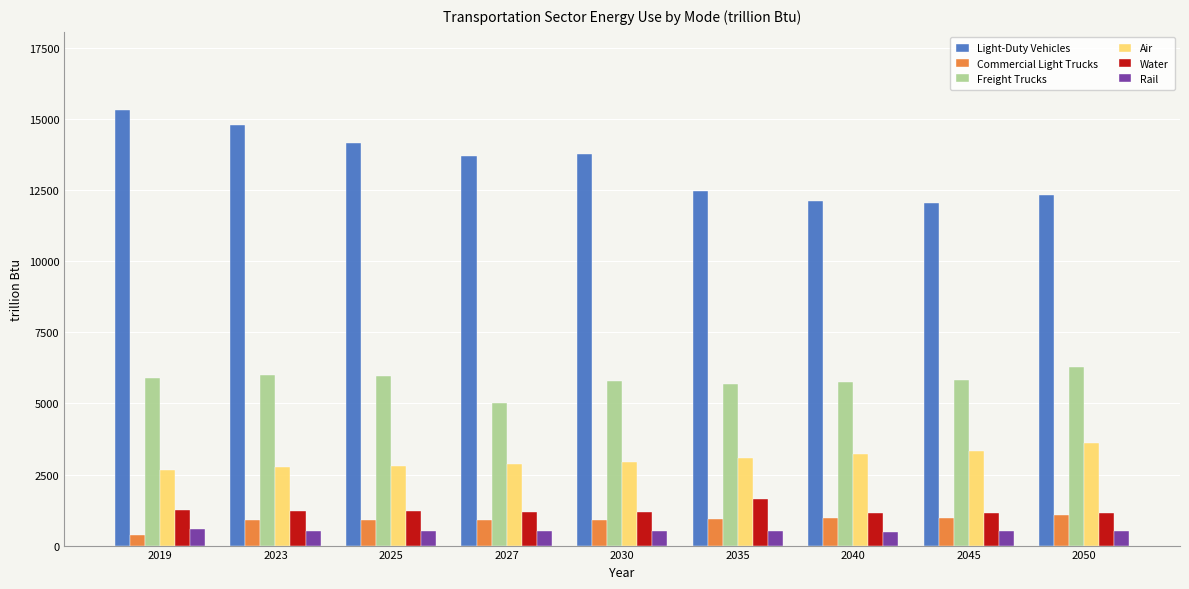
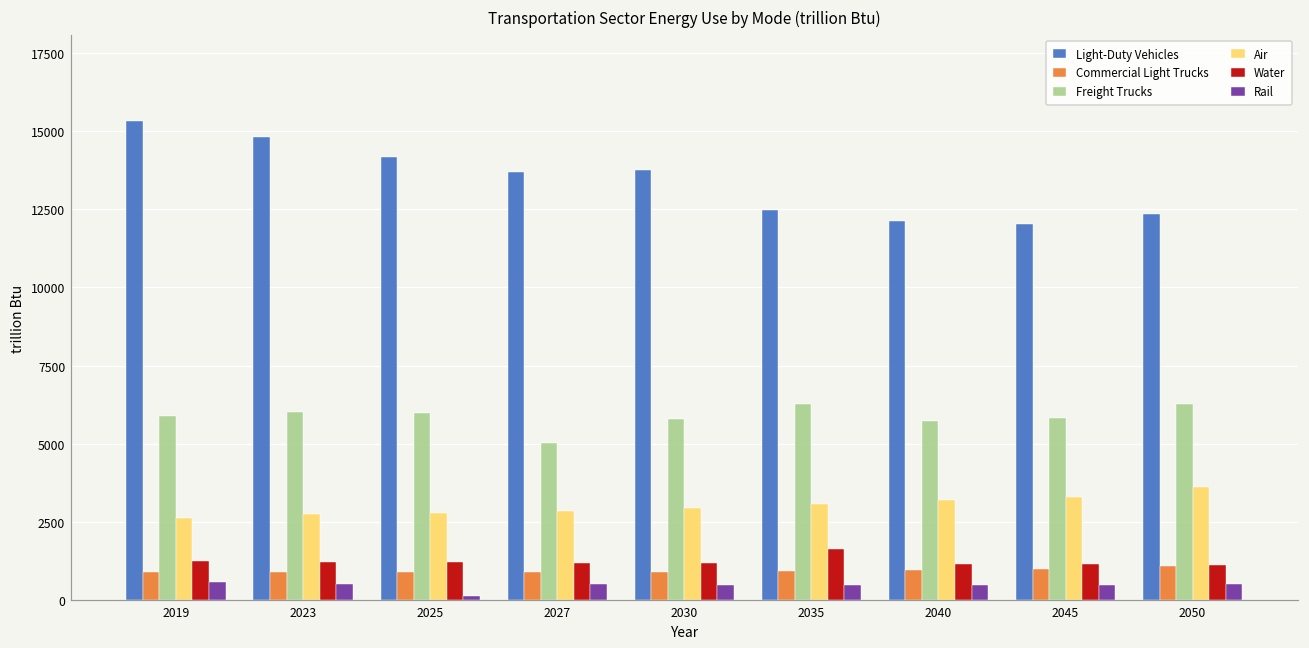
  {
    "Light-Duty Vehicles": {
      "2019": 15300,
      "2023": 14800,
      "2025": 14200,
      "2027": 13700,
      "2030": 13800,
      "2035": 12500,
      "2040": 12100,
      "2045": 12000,
      "2050": 12300
    },
    "Commercial Light Trucks": {
-     "2019": 400,
+     "2019": 900,
      "2023": 900,
      "2025": 900,
      "2027": 900,
      "2030": 900,
      "2035": 900,
      "2040": 1000,
      "2045": 1000,
      "2050": 1100
    },
    "Freight Trucks": {
      "2019": 5900,
      "2023": 6000,
      "2025": 6000,
      "2027": 5000,
      "2030": 5800,
-     "2035": 5700,
+     "2035": 6300,
      "2040": 5700,
      "2045": 5800,
      "2050": 6300
    },
    "Air": {
      "2019": 2600,
      "2023": 2800,
      "2025": 2800,
      "2027": 2900,
      "2030": 2900,
      "2035": 3100,
      "2040": 3200,
      "2045": 3300,
      "2050": 3600
    },
    "Water": {
      "2019": 1300,
      "2023": 1200,
      "2025": 1200,
      "2027": 1200,
      "2030": 1200,
      "2035": 1600,
      "2040": 1200,
      "2045": 1100,
      "2050": 1100
    },
    "Rail": {
      "2019": 600,
      "2023": 500,
-     "2025": 500,
+     "2025": 100,
      "2027": 500,
      "2030": 500,
      "2035": 500,
      "2040": 500,
      "2045": 500,
      "2050": 500
    }
  }
